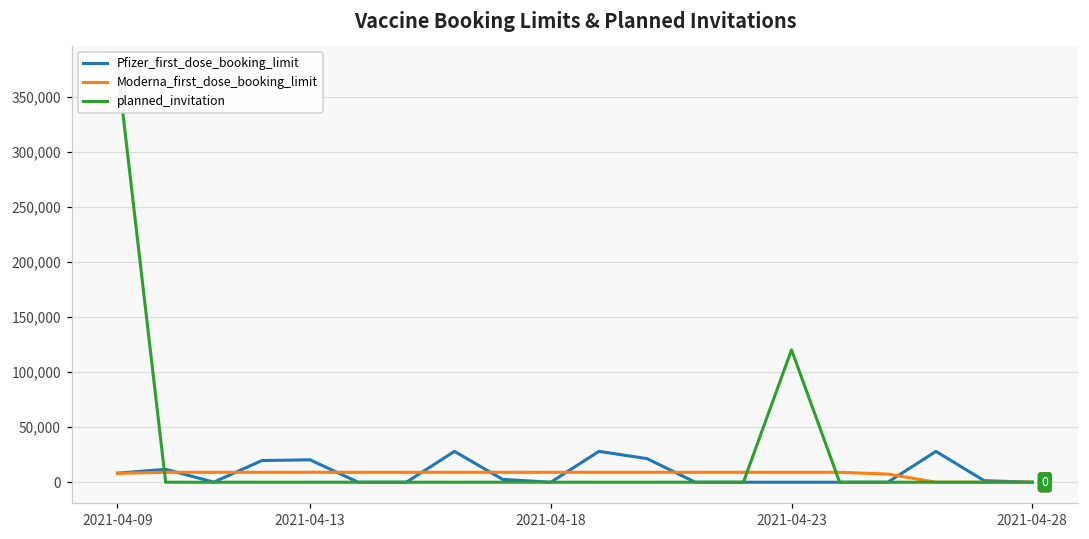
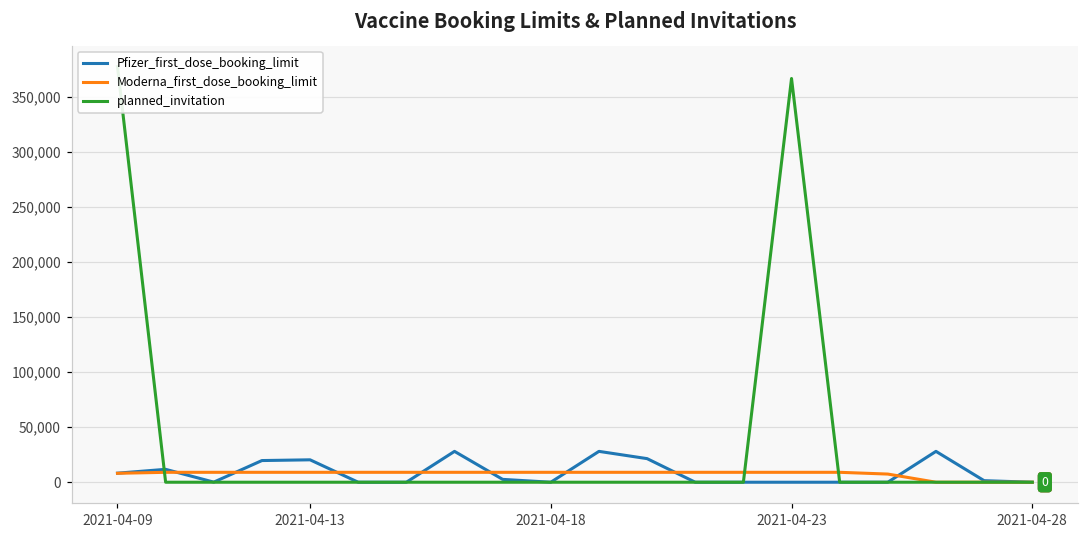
  {
    "Pfizer_first_dose_booking_limit": {
      "2021-04-13": "20,000",
      "2021-04-23": "0"
    },
    "Moderna_first_dose_booking_limit": {
      "2021-04-13": "9,000",
      "2021-04-18": "9,000",
      "2021-04-23": "9,000"
    },
    "planned_invitation": {
      "2021-04-13": "0",
-     "2021-04-23": "120,000"
+     "2021-04-23": "366,000"
    }
  }
